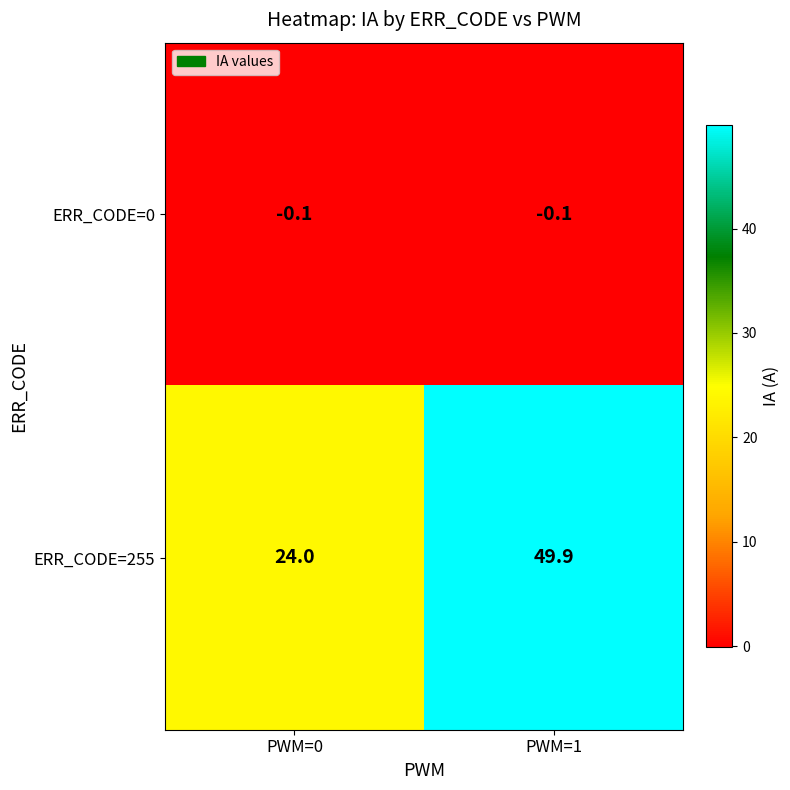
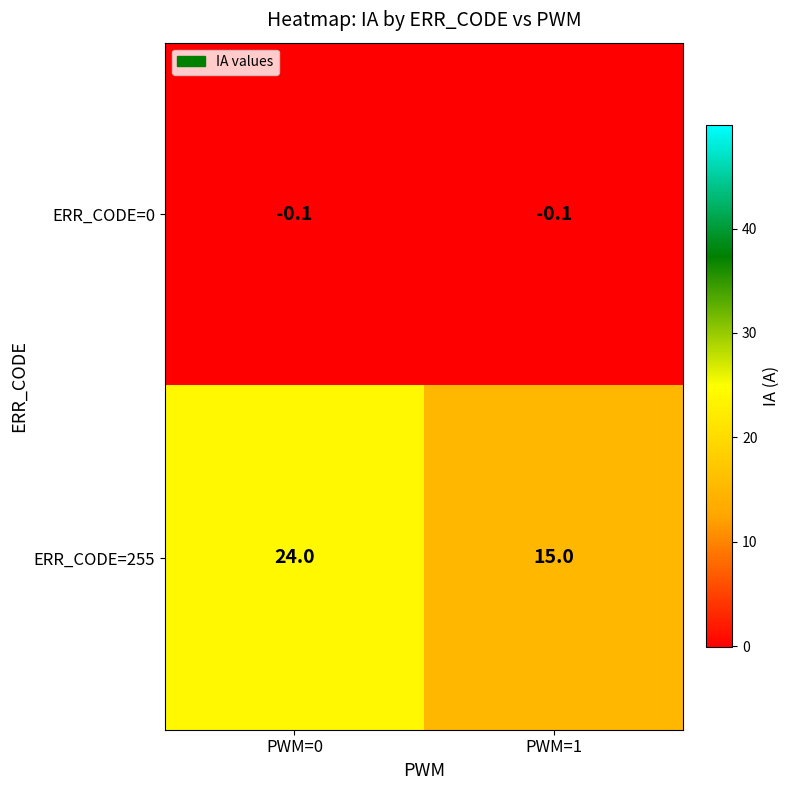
  {
    "ERR_CODE=0": {
      "PWM=0": -0.1,
      "PWM=1": -0.1
    },
    "ERR_CODE=255": {
      "PWM=0": 24.0,
-     "PWM=1": 49.9
+     "PWM=1": 15.0
    }
  }
